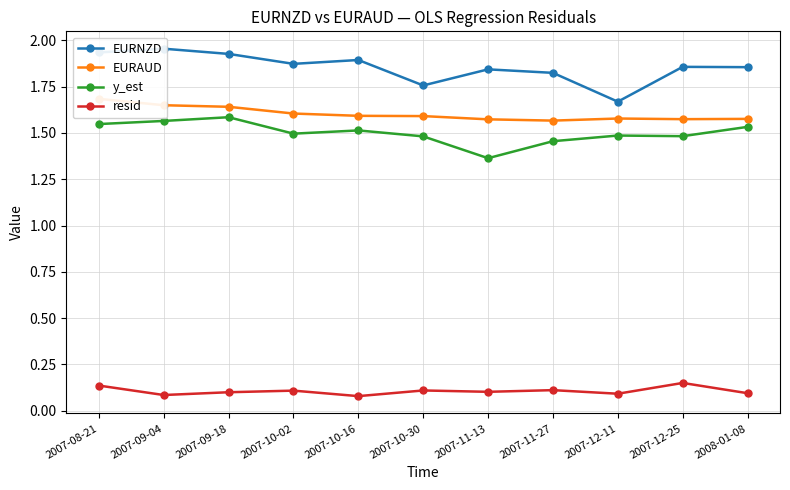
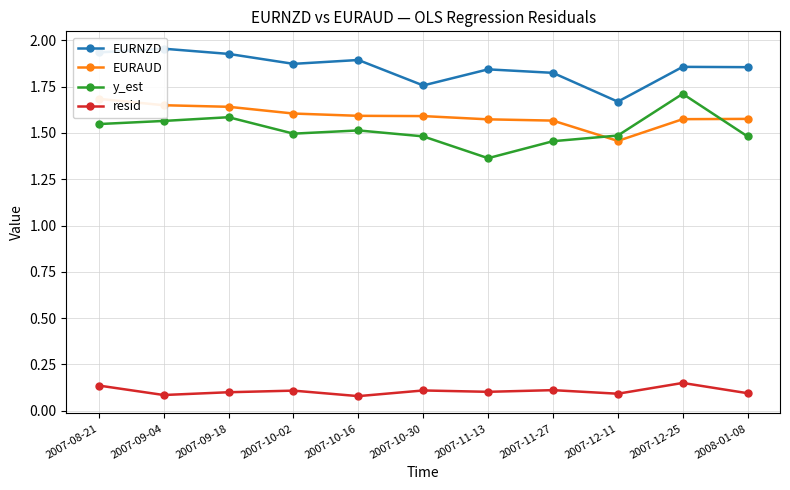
  {
    "EURNZD": {
      "2007-09-18": 1.93,
      "2007-10-02": 1.87,
      "2007-10-16": 1.89,
      "2007-10-30": 1.76,
      "2007-11-13": 1.84,
      "2007-11-27": 1.82,
      "2007-12-11": 1.67,
      "2007-12-25": 1.86,
      "2008-01-08": 1.86
    },
    "EURAUD": {
      "2007-09-18": 1.64,
      "2007-10-02": 1.60,
      "2007-10-16": 1.59,
      "2007-10-30": 1.59,
      "2007-11-13": 1.57,
      "2007-11-27": 1.57,
-     "2007-12-11": 1.58,
+     "2007-12-11": 1.46,
      "2007-12-25": 1.57,
      "2008-01-08": 1.58
    },
    "y_est": {
      "2007-08-21": 1.55,
      "2007-09-04": 1.56,
      "2007-09-18": 1.59,
      "2007-10-02": 1.50,
      "2007-10-16": 1.51,
      "2007-10-30": 1.48,
      "2007-11-13": 1.36,
      "2007-11-27": 1.46,
      "2007-12-11": 1.49,
-     "2007-12-25": 1.48,
-     "2008-01-08": 1.53
+     "2007-12-25": 1.71,
+     "2008-01-08": 1.48
    },
    "resid": {
      "2007-08-21": 0.14,
      "2007-09-04": 0.08,
      "2007-09-18": 0.10,
      "2007-10-02": 0.11,
      "2007-10-16": 0.08,
      "2007-10-30": 0.11,
      "2007-11-13": 0.10,
      "2007-11-27": 0.11,
      "2007-12-11": 0.09,
      "2007-12-25": 0.15,
      "2008-01-08": 0.09
    }
  }
